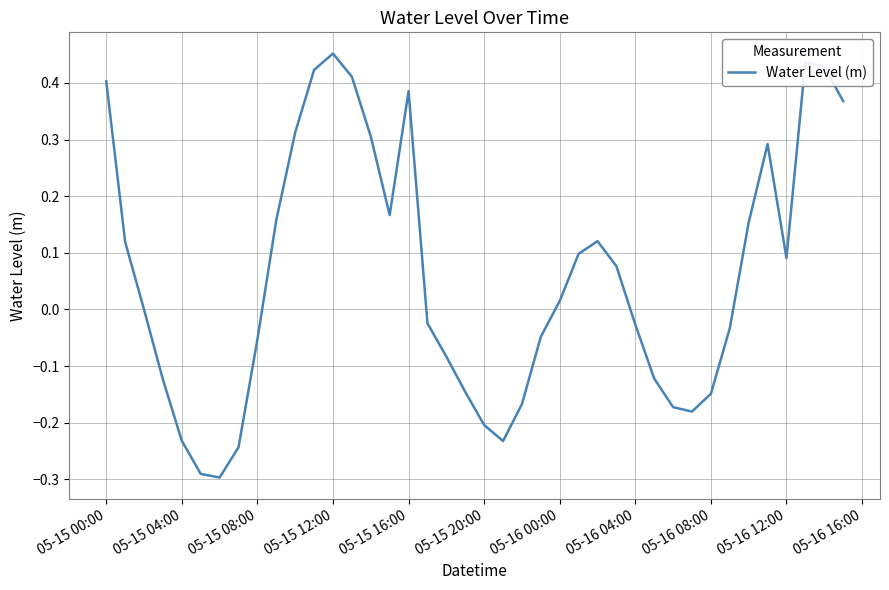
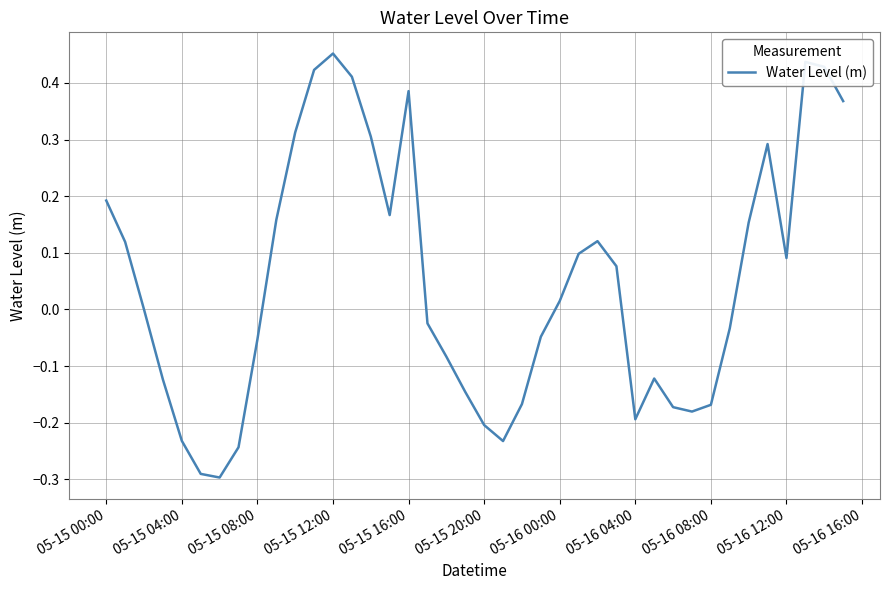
  {
-   "05-15 00:00": 0.40,
+   "05-15 00:00": 0.19,
    "05-15 04:00": -0.23,
    "05-15 08:00": -0.05,
    "05-15 12:00": 0.45,
    "05-15 16:00": 0.39,
    "05-15 20:00": -0.20,
    "05-16 00:00": 0.01,
-   "05-16 04:00": -0.03,
-   "05-16 08:00": -0.15,
+   "05-16 04:00": -0.19,
+   "05-16 08:00": -0.17,
    "05-16 12:00": 0.09
  }
